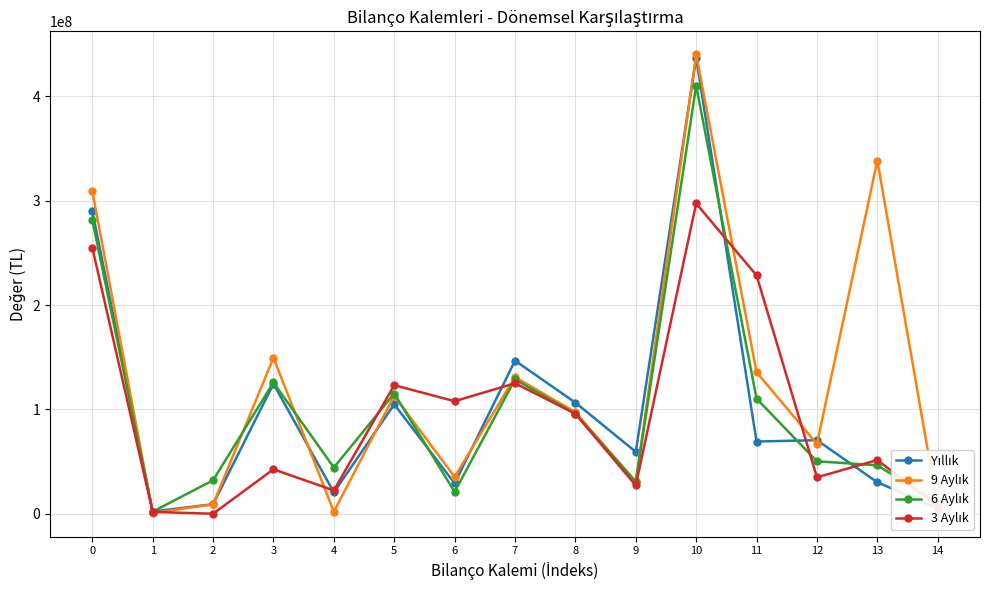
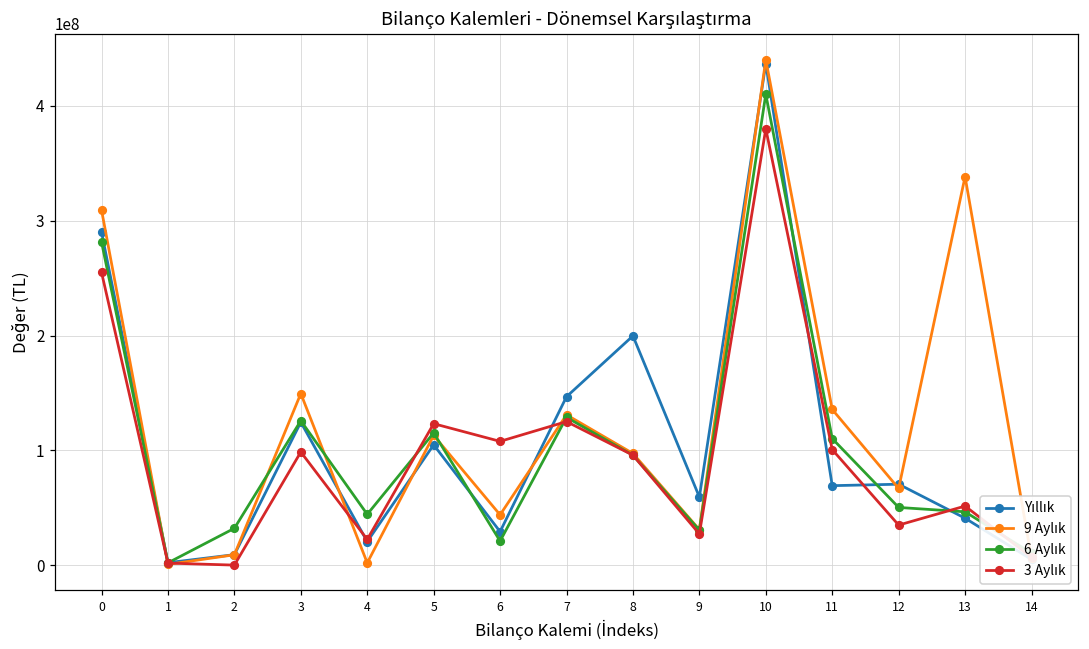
  {
    "Yıllık": {
      "0": 290000000,
      "5": 105000000,
      "6": 29000000,
      "7": 147000000,
-     "8": 106000000,
+     "8": 200000000,
      "9": 59000000,
      "10": 437000000,
      "11": 69000000,
      "12": 70000000,
-     "13": 30000000
+     "13": 41000000
    },
    "9 Aylık": {
      "0": 309000000,
      "3": 149000000,
      "4": 2000000,
-     "6": 35000000,
+     "6": 44000000,
      "10": 440000000,
      "11": 136000000,
      "12": 67000000,
      "13": 338000000
    },
    "6 Aylık": {
      "0": 282000000,
      "2": 32000000,
      "4": 44000000,
      "6": 21000000,
      "10": 410000000,
      "11": 110000000,
      "12": 50000000,
      "13": 46000000
    },
    "3 Aylık": {
      "0": 255000000,
      "2": 0,
-     "3": 43000000,
+     "3": 99000000,
      "5": 123000000,
      "6": 108000000,
      "7": 125000000,
      "9": 27000000,
-     "10": 297000000,
-     "11": 228000000,
+     "10": 380000000,
+     "11": 101000000,
      "12": 35000000,
      "13": 51000000
    }
  }
